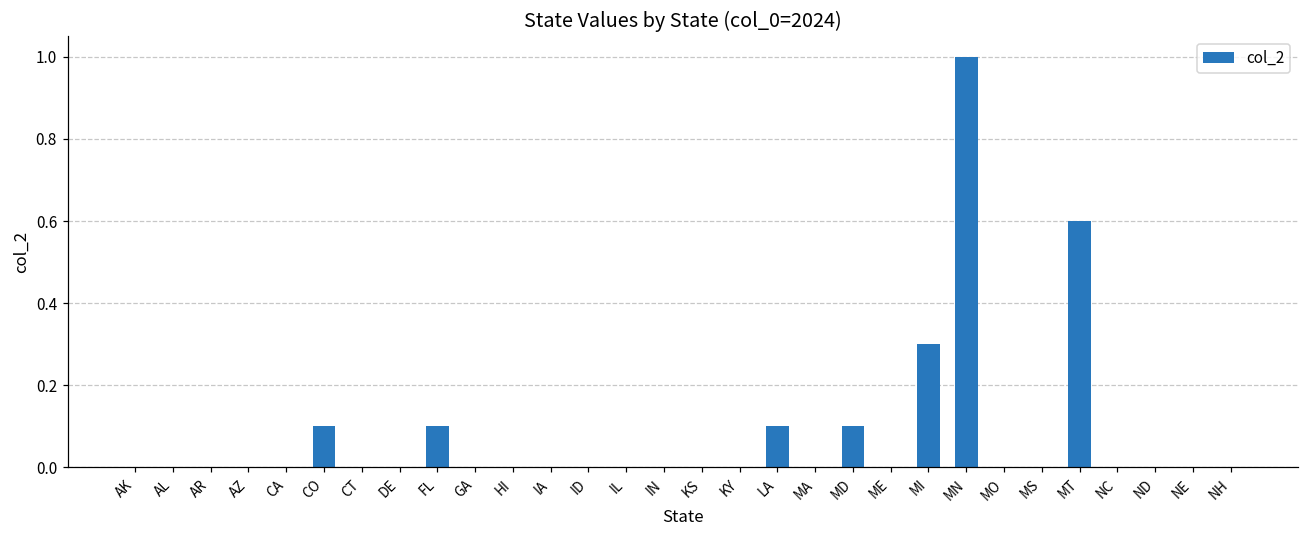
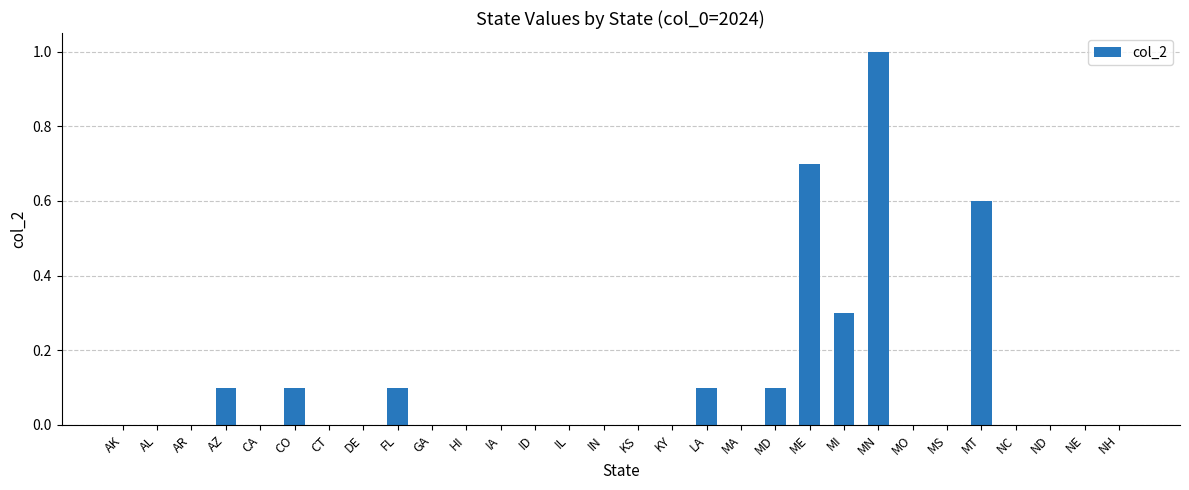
  {
    "AK": 0.0,
    "AL": 0.0,
    "AR": 0.0,
-   "AZ": 0.0,
+   "AZ": 0.1,
    "CA": 0.0,
    "CO": 0.1,
    "CT": 0.0,
    "DE": 0.0,
    "FL": 0.1,
    "GA": 0.0,
    "HI": 0.0,
    "IA": 0.0,
    "ID": 0.0,
    "IL": 0.0,
    "IN": 0.0,
    "KS": 0.0,
    "KY": 0.0,
    "LA": 0.1,
    "MA": 0.0,
    "MD": 0.1,
-   "ME": 0.0,
+   "ME": 0.7,
    "MI": 0.3,
    "MN": 1.0,
    "MO": 0.0,
    "MS": 0.0,
    "MT": 0.6,
    "NC": 0.0,
    "ND": 0.0,
    "NE": 0.0,
    "NH": 0.0
  }
